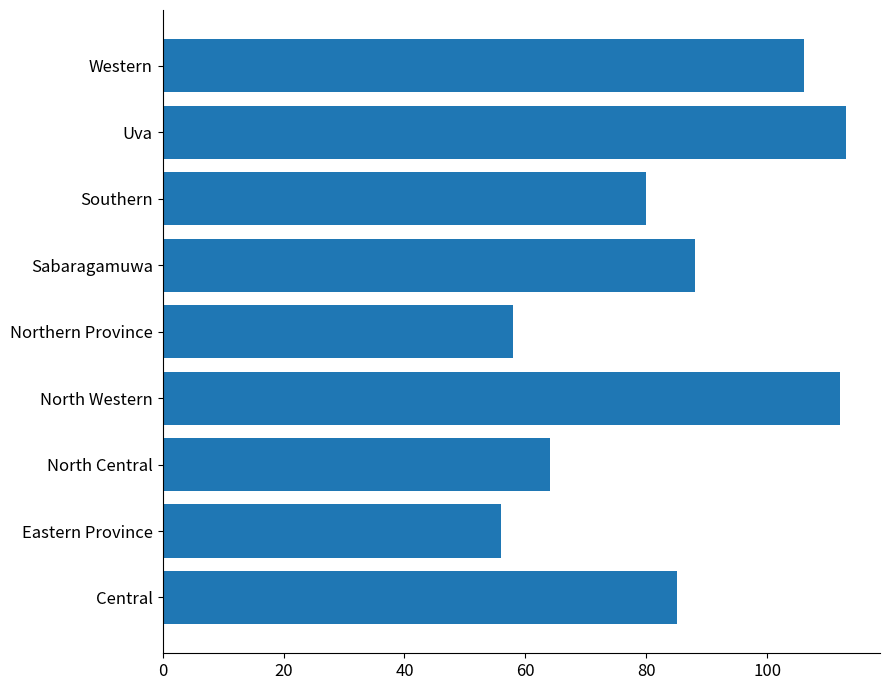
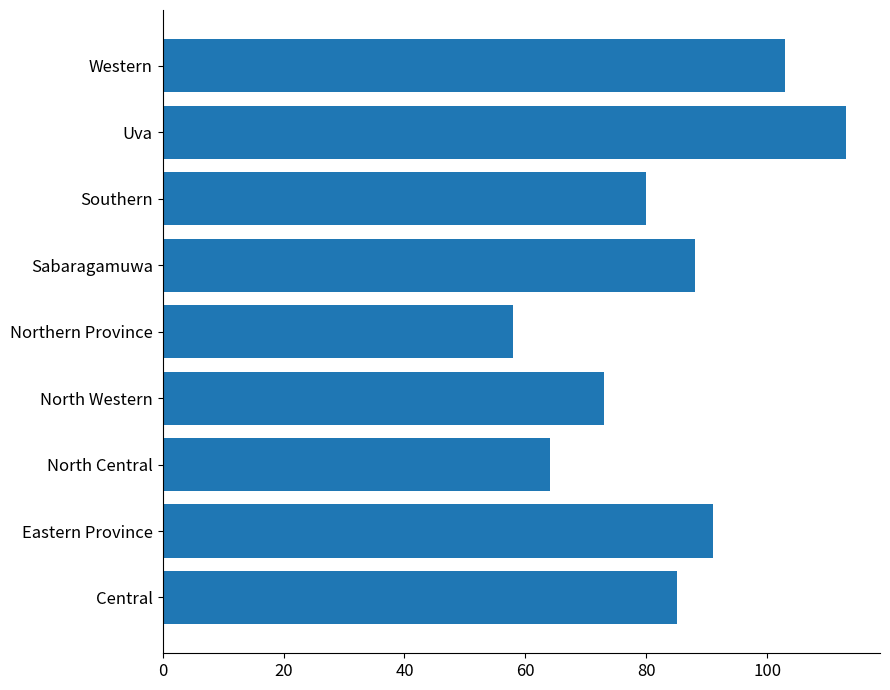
  {
-   "Western": 106,
+   "Western": 103,
    "Uva": 113,
    "Southern": 80,
    "Sabaragamuwa": 88,
    "Northern Province": 58,
-   "North Western": 112,
+   "North Western": 73,
    "North Central": 64,
-   "Eastern Province": 56,
+   "Eastern Province": 91,
    "Central": 85
  }
